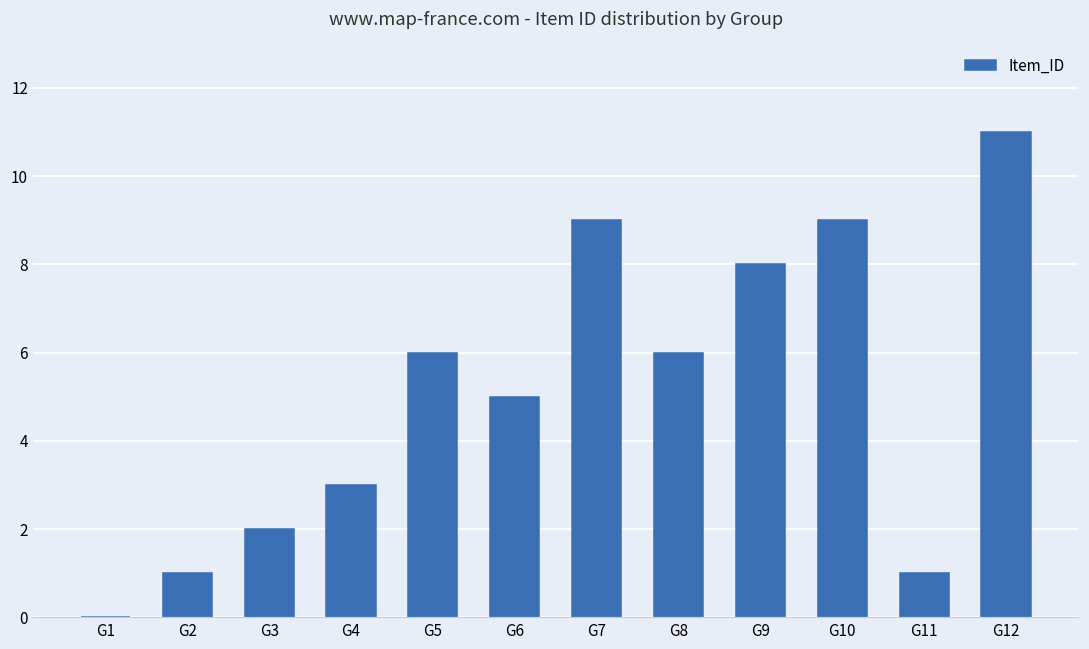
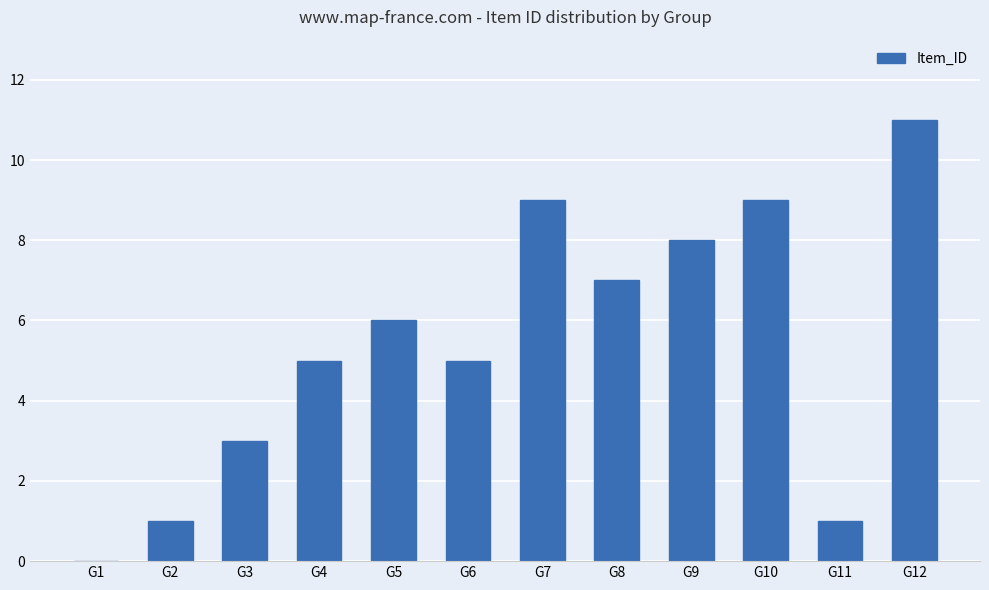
  {
    "G1": 0,
    "G2": 1,
-   "G3": 2,
-   "G4": 3,
+   "G3": 3,
+   "G4": 5,
    "G5": 6,
    "G6": 5,
    "G7": 9,
-   "G8": 6,
+   "G8": 7,
    "G9": 8,
    "G10": 9,
    "G11": 1,
    "G12": 11
  }
